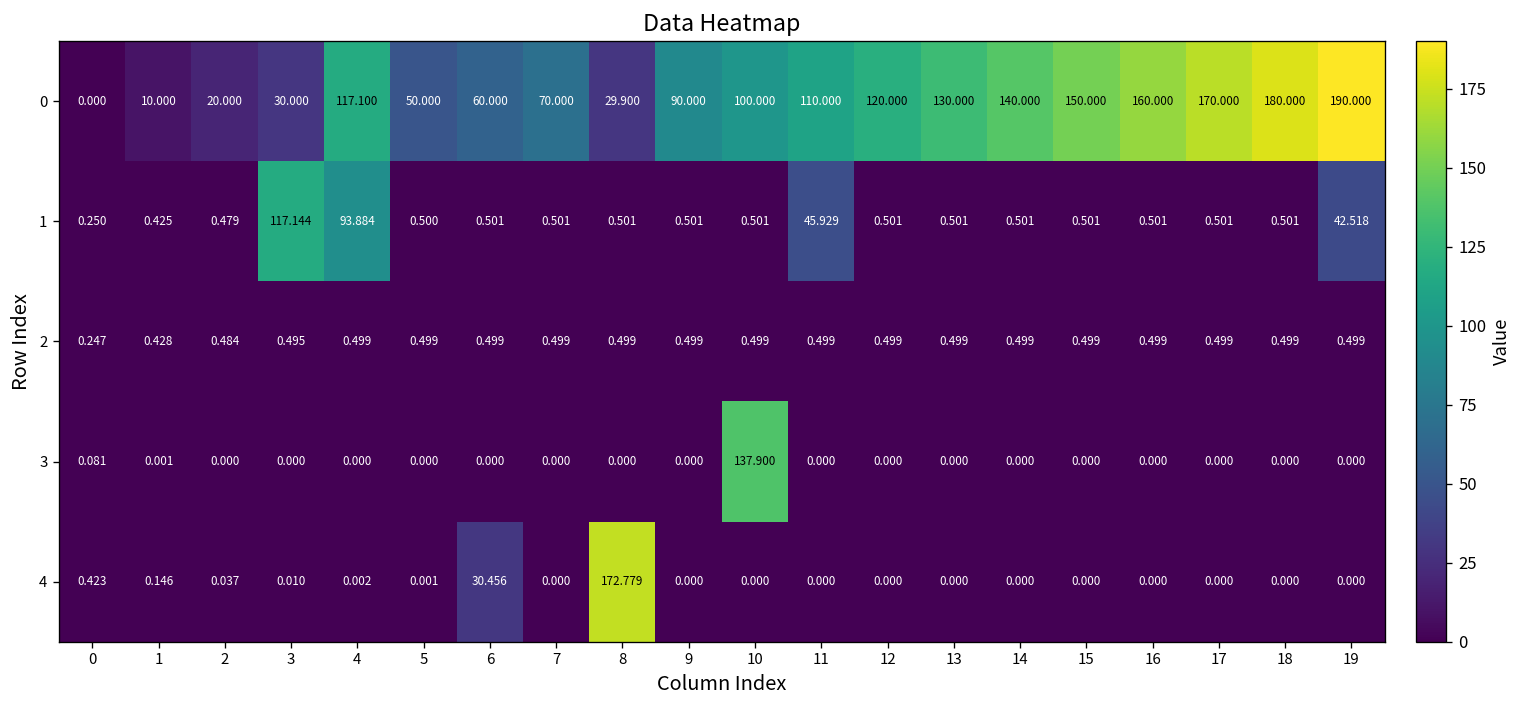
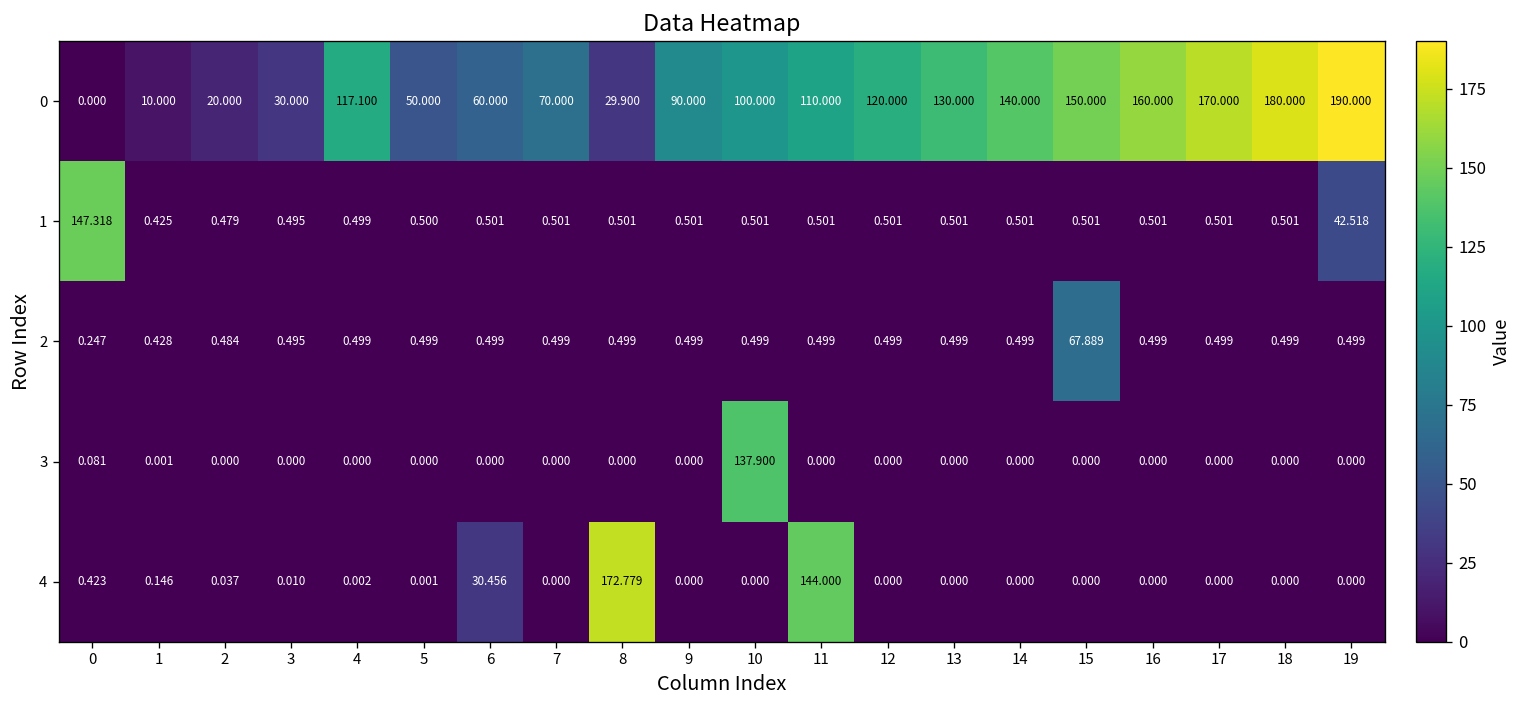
  {
    "0": {
      "0": 0.000,
      "1": 10.000,
      "2": 20.000,
      "3": 30.000,
      "4": 117.100,
      "5": 50.000,
      "6": 60.000,
      "7": 70.000,
      "8": 29.900,
      "9": 90.000,
      "10": 100.000,
      "11": 110.000,
      "12": 120.000,
      "13": 130.000,
      "14": 140.000,
      "15": 150.000,
      "16": 160.000,
      "17": 170.000,
      "18": 180.000,
      "19": 190.000
    },
    "1": {
-     "0": 0.250,
+     "0": 147.318,
      "1": 0.425,
      "2": 0.479,
-     "3": 117.144,
-     "4": 93.884,
+     "3": 0.495,
+     "4": 0.499,
      "5": 0.500,
      "6": 0.501,
      "7": 0.501,
      "8": 0.501,
      "9": 0.501,
      "10": 0.501,
-     "11": 45.929,
+     "11": 0.501,
      "12": 0.501,
      "13": 0.501,
      "14": 0.501,
      "15": 0.501,
      "16": 0.501,
      "17": 0.501,
      "18": 0.501,
      "19": 42.518
    },
    "2": {
      "0": 0.247,
      "1": 0.428,
      "2": 0.484,
      "3": 0.495,
      "4": 0.499,
      "5": 0.499,
      "6": 0.499,
      "7": 0.499,
      "8": 0.499,
      "9": 0.499,
      "10": 0.499,
      "11": 0.499,
      "12": 0.499,
      "13": 0.499,
      "14": 0.499,
-     "15": 0.499,
+     "15": 67.889,
      "16": 0.499,
      "17": 0.499,
      "18": 0.499,
      "19": 0.499
    },
    "3": {
      "0": 0.081,
      "1": 0.001,
      "2": 0.000,
      "3": 0.000,
      "4": 0.000,
      "5": 0.000,
      "6": 0.000,
      "7": 0.000,
      "8": 0.000,
      "9": 0.000,
      "10": 137.900,
      "11": 0.000,
      "12": 0.000,
      "13": 0.000,
      "14": 0.000,
      "15": 0.000,
      "16": 0.000,
      "17": 0.000,
      "18": 0.000,
      "19": 0.000
    },
    "4": {
      "0": 0.423,
      "1": 0.146,
      "2": 0.037,
      "3": 0.010,
      "4": 0.002,
      "5": 0.001,
      "6": 30.456,
      "7": 0.000,
      "8": 172.779,
      "9": 0.000,
      "10": 0.000,
-     "11": 0.000,
+     "11": 144.000,
      "12": 0.000,
      "13": 0.000,
      "14": 0.000,
      "15": 0.000,
      "16": 0.000,
      "17": 0.000,
      "18": 0.000,
      "19": 0.000
    }
  }
